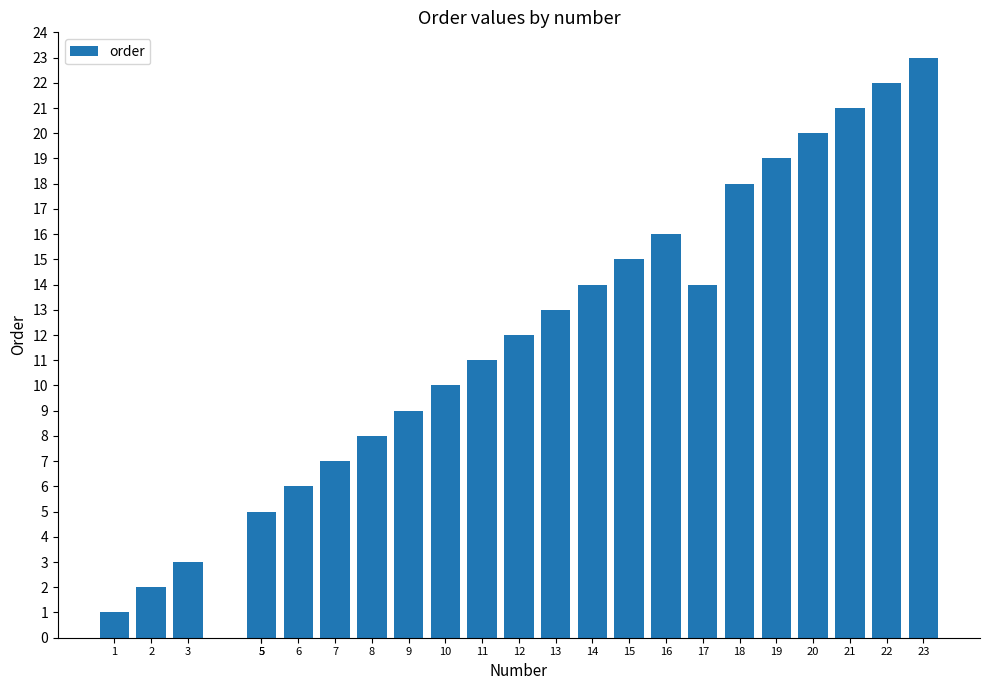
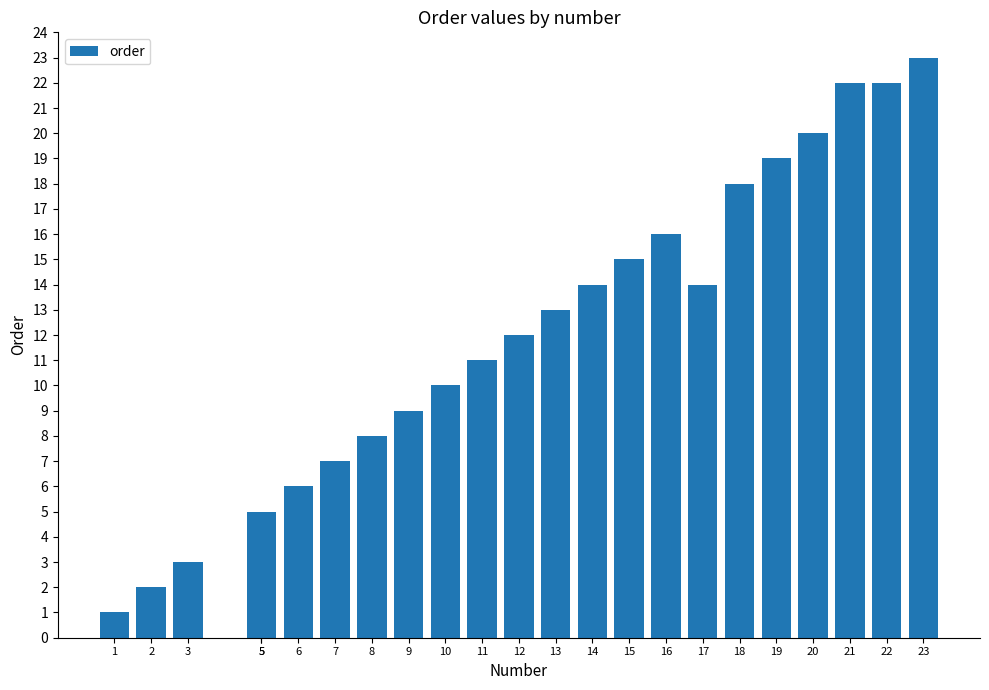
  {
    "1": 1,
    "2": 2,
    "3": 3,
    "6": 6,
    "7": 7,
    "8": 8,
    "9": 9,
    "10": 10,
    "11": 11,
    "12": 12,
    "13": 13,
    "14": 14,
    "15": 15,
    "16": 16,
    "17": 14,
    "18": 18,
    "19": 19,
    "20": 20,
-   "21": 21,
+   "21": 22,
    "22": 22,
    "23": 23
  }
